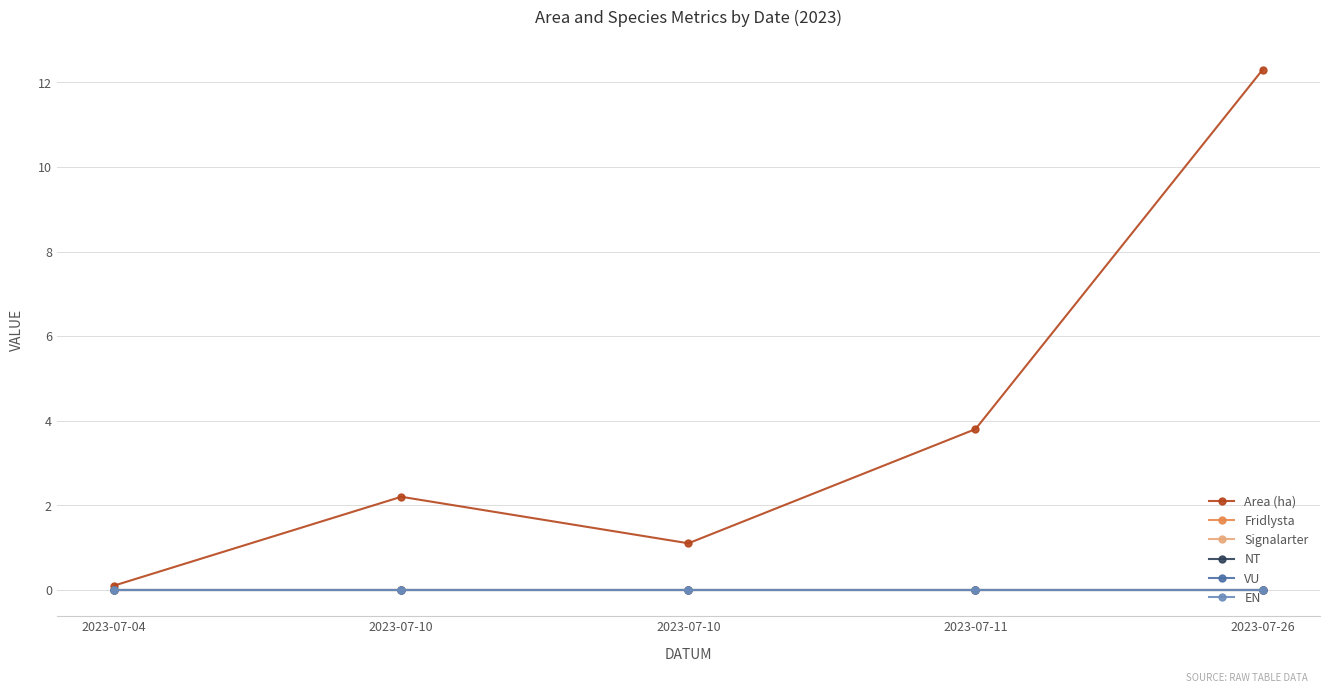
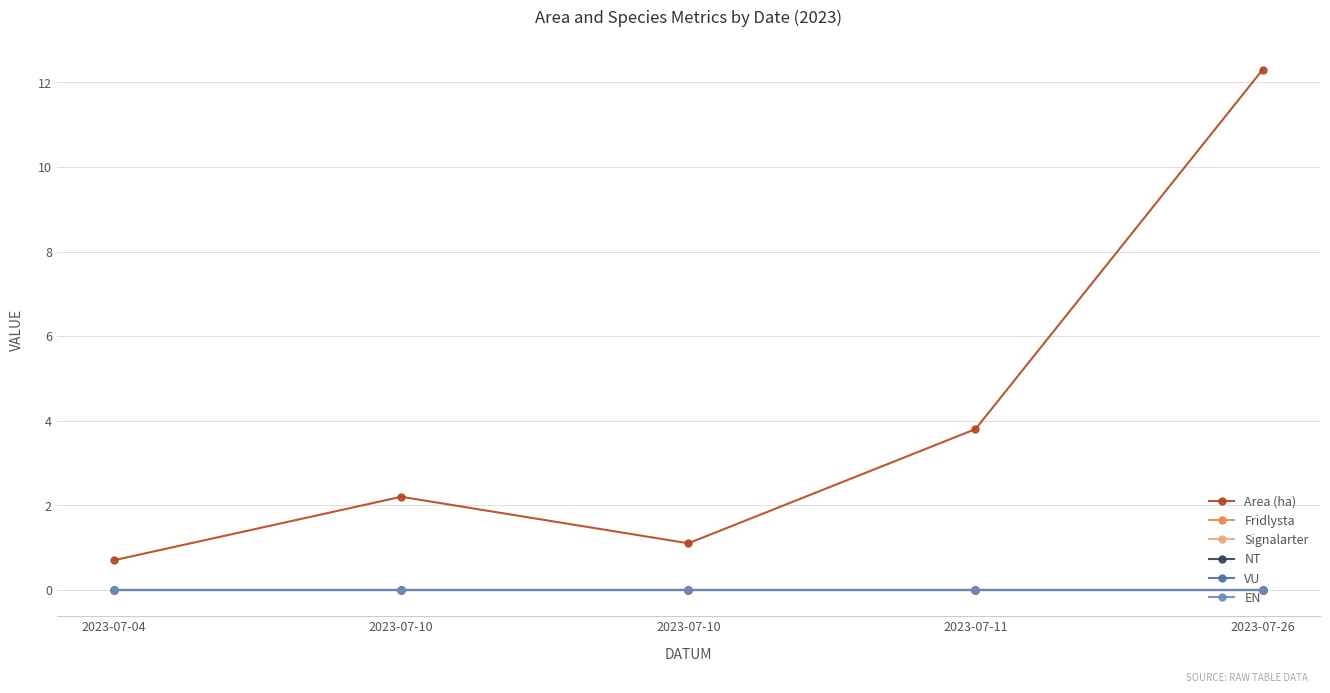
  {
    "Area (ha)": {
-     "2023-07-04": 0.1,
+     "2023-07-04": 0.7,
      "2023-07-11": 3.8,
      "2023-07-26": 12.3
    },
    "EN": {
      "2023-07-04": 0.0,
      "2023-07-11": 0.0,
      "2023-07-26": 0.0
    }
  }
